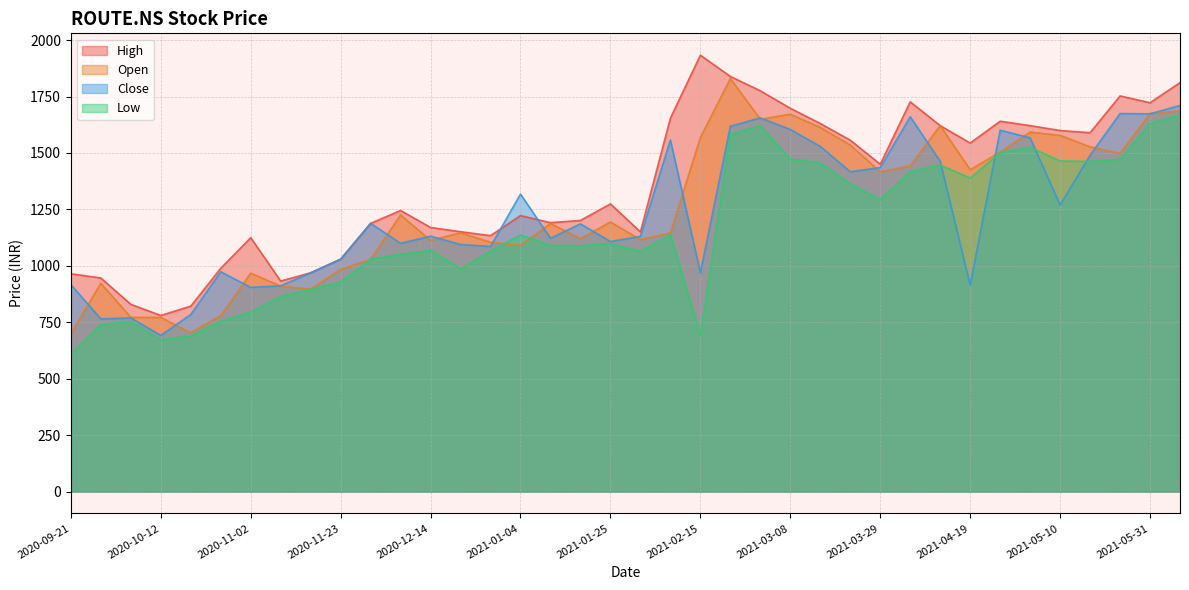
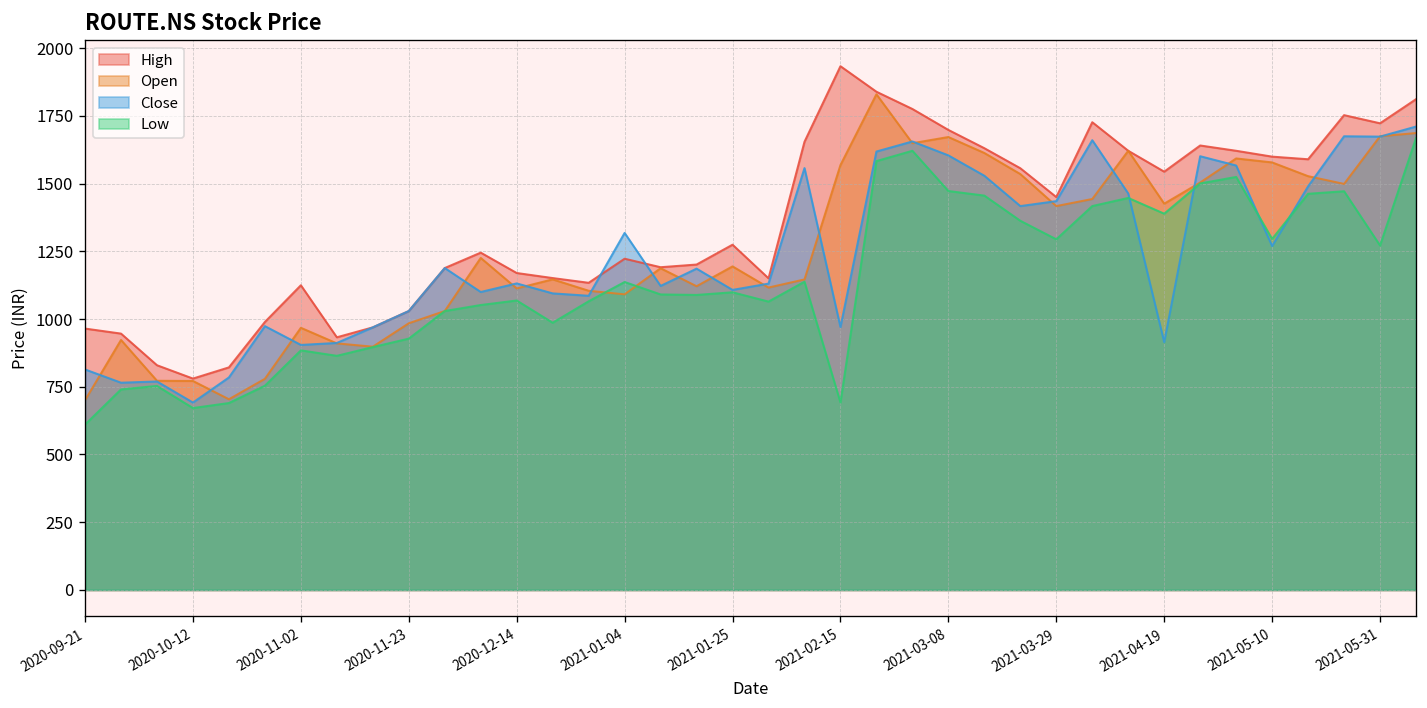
  {
    "Close": {
-     "2020-09-21": 920,
+     "2020-09-21": 810,
      "2020-10-12": 690,
      "2020-11-02": 900,
      "2020-12-14": 1130,
      "2021-01-04": 1320,
      "2021-02-15": 970,
      "2021-03-08": 1600,
      "2021-03-29": 1440,
      "2021-04-19": 910,
      "2021-05-10": 1270
    },
    "Low": {
      "2020-09-21": 610,
      "2020-10-12": 670,
-     "2020-11-02": 800,
+     "2020-11-02": 880,
      "2020-11-23": 930,
      "2020-12-14": 1070,
      "2021-01-04": 1140,
      "2021-02-15": 690,
      "2021-03-08": 1470,
      "2021-03-29": 1290,
      "2021-04-19": 1390,
-     "2021-05-10": 1460,
-     "2021-05-31": 1630
+     "2021-05-10": 1300,
+     "2021-05-31": 1270
    }
  }
